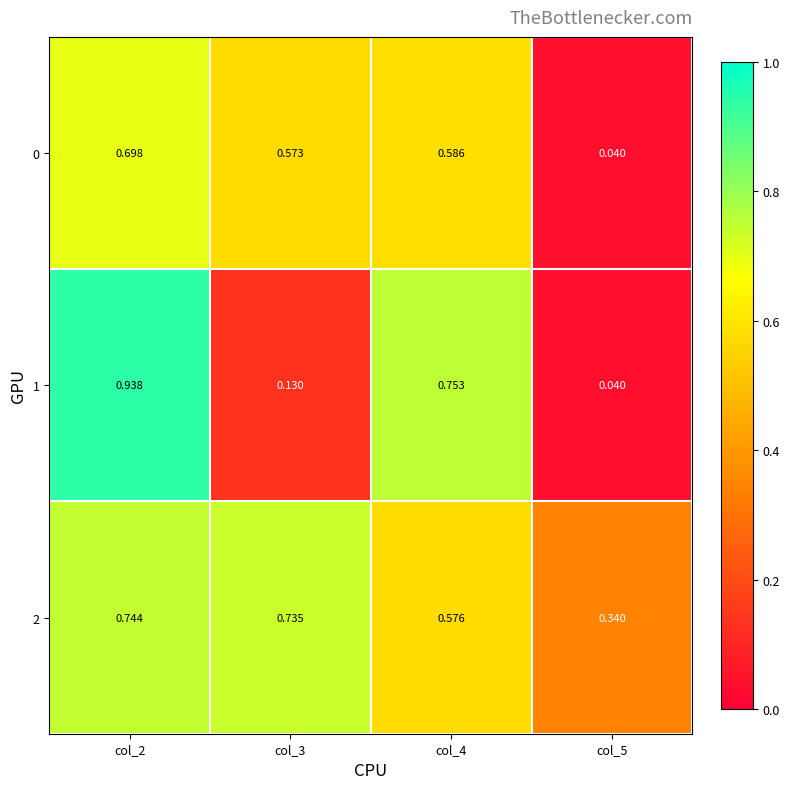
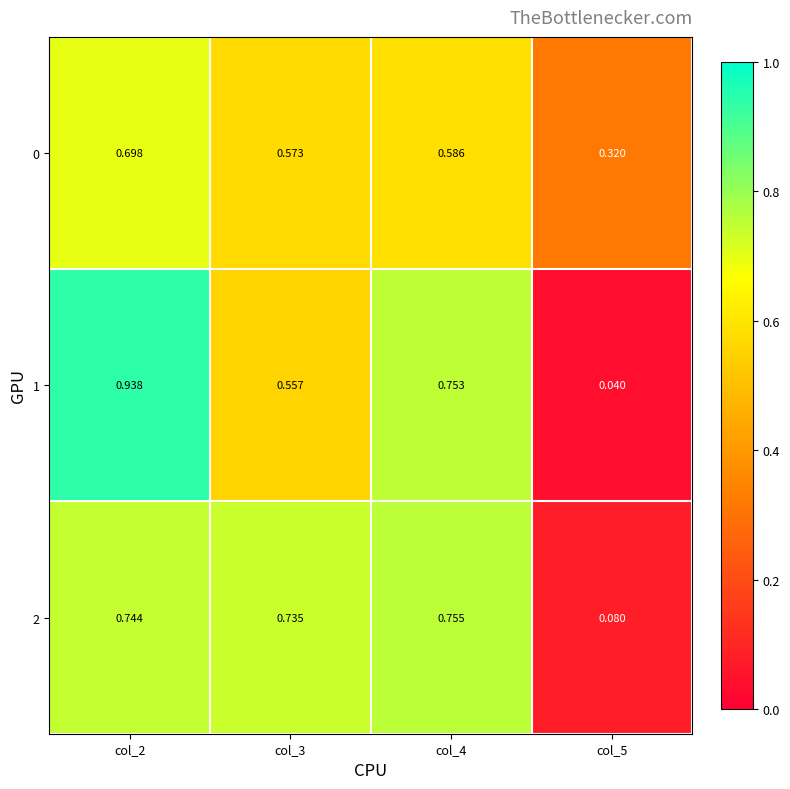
  {
    "0": {
      "col_2": 0.698,
      "col_3": 0.573,
      "col_4": 0.586,
-     "col_5": 0.040
+     "col_5": 0.320
    },
    "1": {
      "col_2": 0.938,
-     "col_3": 0.130,
+     "col_3": 0.557,
      "col_4": 0.753,
      "col_5": 0.040
    },
    "2": {
      "col_2": 0.744,
      "col_3": 0.735,
-     "col_4": 0.576,
-     "col_5": 0.340
+     "col_4": 0.755,
+     "col_5": 0.080
    }
  }
